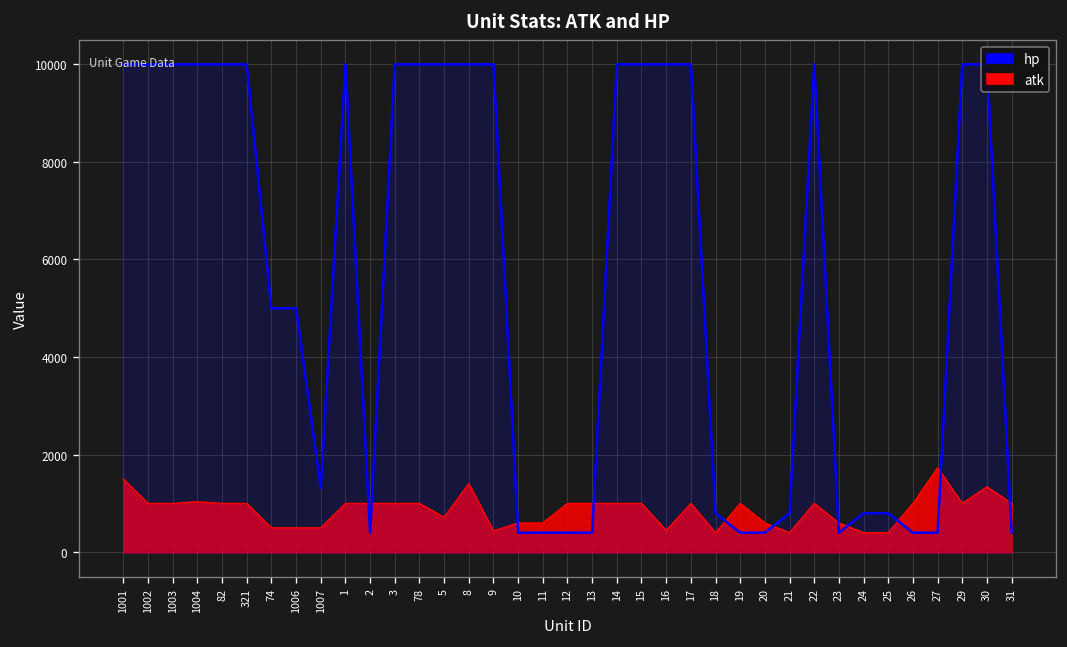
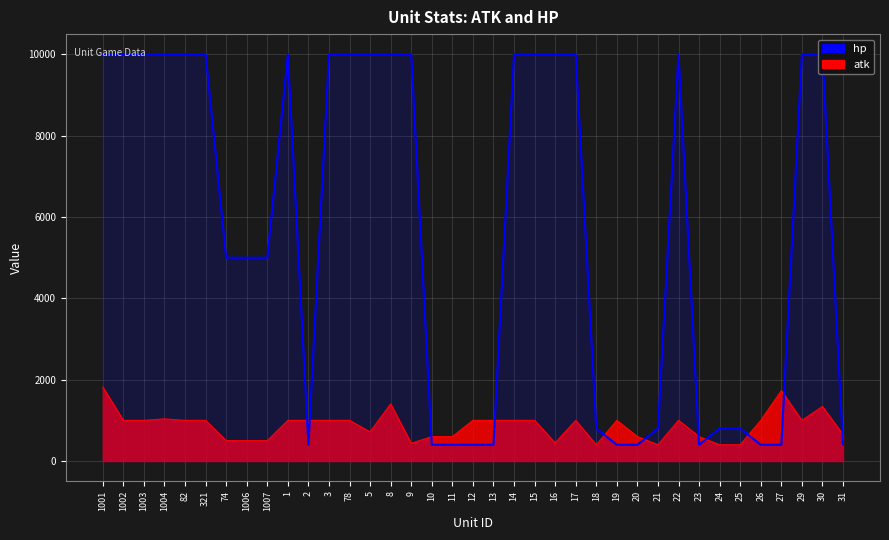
  {
    "atk": {
-     "1001": 1500,
+     "1001": 1800,
      "1002": 1000,
      "1003": 1000,
      "1004": 1000,
      "82": 1000,
      "321": 1000,
      "74": 500,
      "1006": 500,
      "1007": 500,
      "1": 1000,
      "2": 1000,
      "3": 1000,
      "78": 1000,
      "5": 700,
      "8": 1400,
      "9": 400,
      "10": 600,
      "11": 600,
      "12": 1000,
      "13": 1000,
      "14": 1000,
      "15": 1000,
      "16": 400,
      "17": 1000,
      "18": 400,
      "19": 1000,
      "20": 600,
      "21": 400,
      "22": 1000,
      "23": 600,
      "24": 400,
      "25": 400,
      "26": 1000,
      "27": 1700,
      "29": 1000,
      "30": 1300,
-     "31": 1000
+     "31": 600
    },
    "hp": {
      "1001": 10000,
      "1002": 10000,
      "1003": 10000,
      "1004": 10000,
      "82": 10000,
      "321": 10000,
      "74": 5000,
      "1006": 5000,
-     "1007": 1300,
+     "1007": 5000,
      "1": 10000,
      "2": 400,
      "3": 10000,
      "78": 10000,
      "5": 10000,
      "8": 10000,
      "9": 10000,
      "10": 400,
      "11": 400,
      "12": 400,
      "13": 400,
      "14": 10000,
      "15": 10000,
      "16": 10000,
      "17": 10000,
      "18": 800,
      "19": 400,
      "20": 400,
      "21": 800,
      "22": 10000,
      "23": 400,
      "24": 800,
      "25": 800,
      "26": 400,
      "27": 400,
      "29": 10000,
      "31": 400
    }
  }
